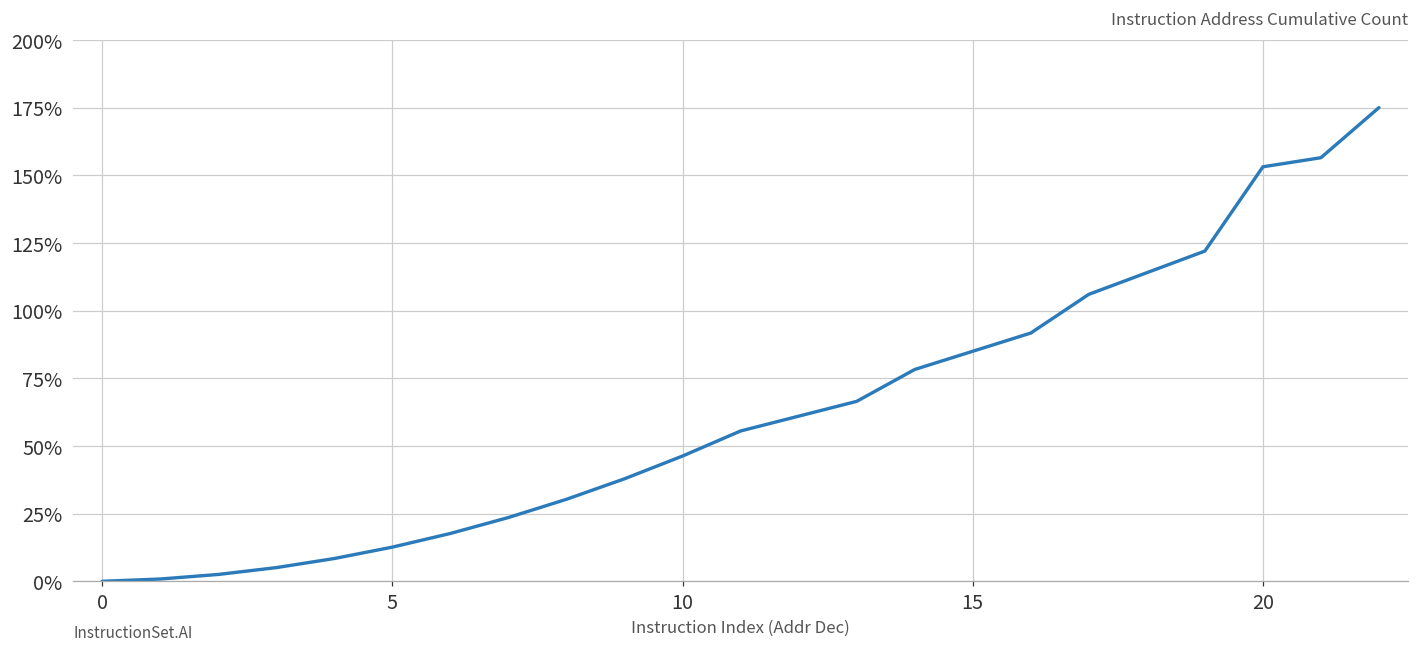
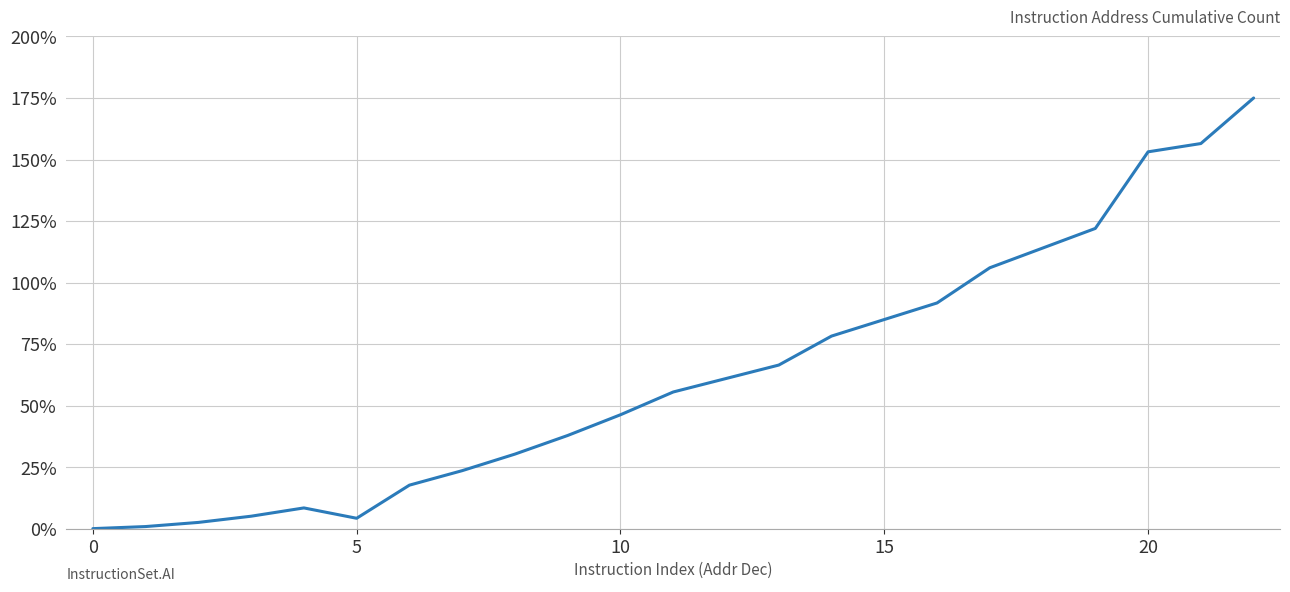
  {
    "0": "0%",
-   "5": "13%",
+   "5": "4%",
    "10": "46%",
    "20": "153%"
  }
